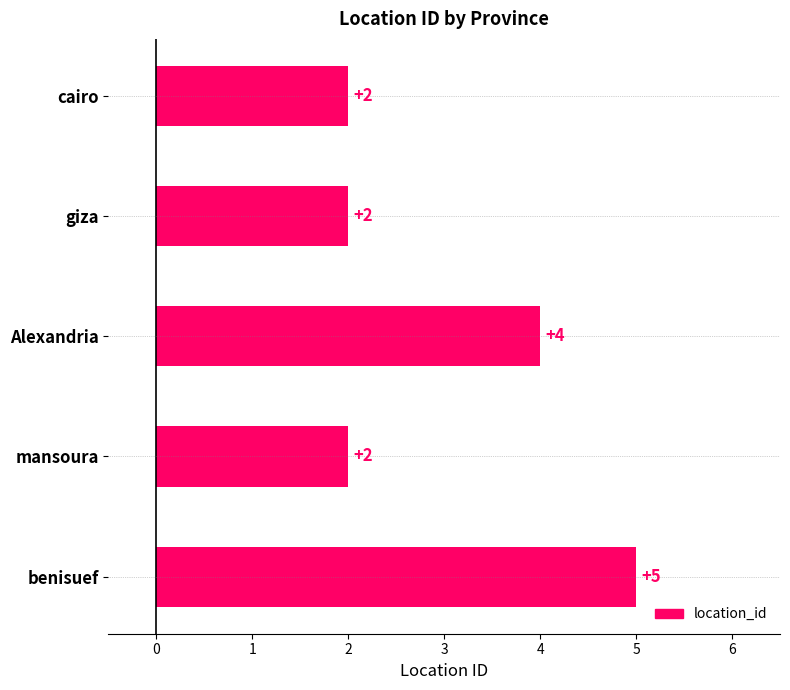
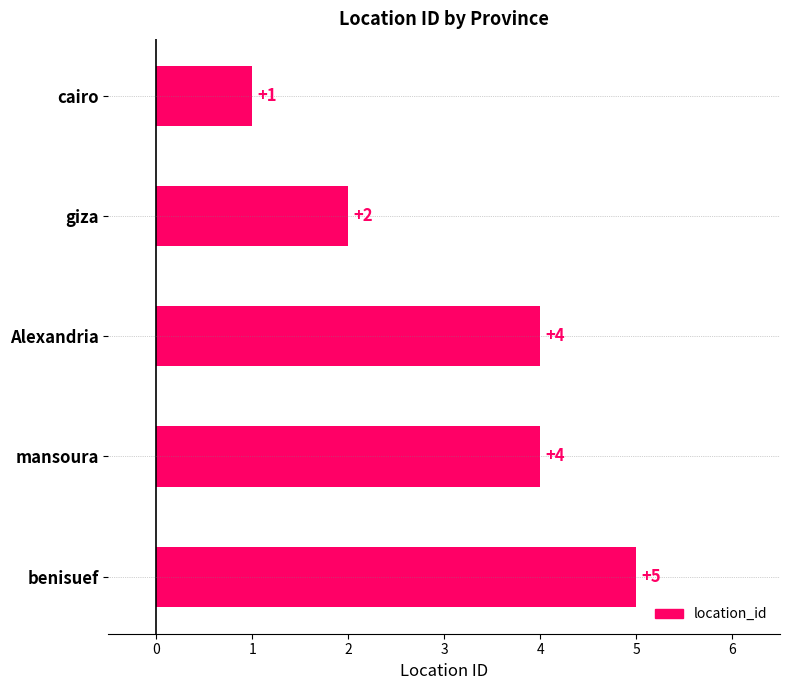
  {
-   "cairo": "+2",
+   "cairo": "+1",
    "giza": "+2",
    "Alexandria": "+4",
-   "mansoura": "+2",
+   "mansoura": "+4",
    "benisuef": "+5"
  }
